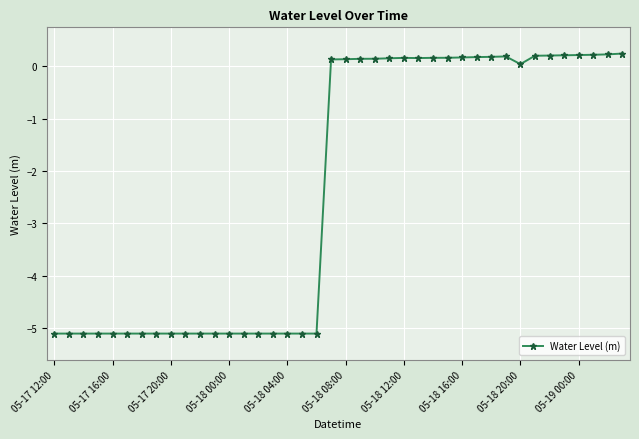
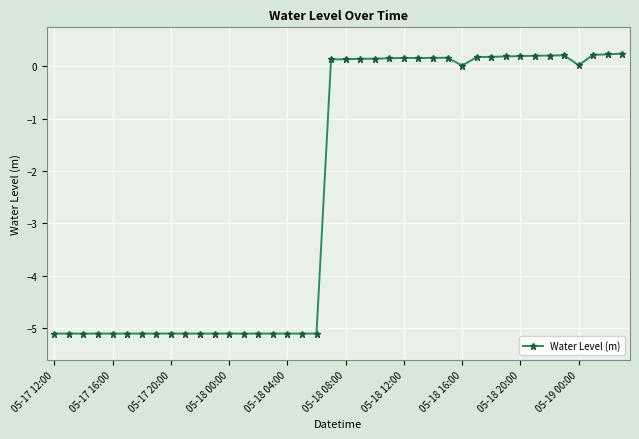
  {
    "05-17 12:00": -5.1,
    "05-17 16:00": -5.1,
    "05-17 20:00": -5.1,
    "05-18 00:00": -5.1,
    "05-18 04:00": -5.1,
    "05-18 08:00": 0.1,
    "05-18 12:00": 0.2,
-   "05-18 16:00": 0.2,
-   "05-18 20:00": 0.0,
-   "05-19 00:00": 0.2
+   "05-18 16:00": 0.0,
+   "05-18 20:00": 0.2,
+   "05-19 00:00": 0.0
  }
